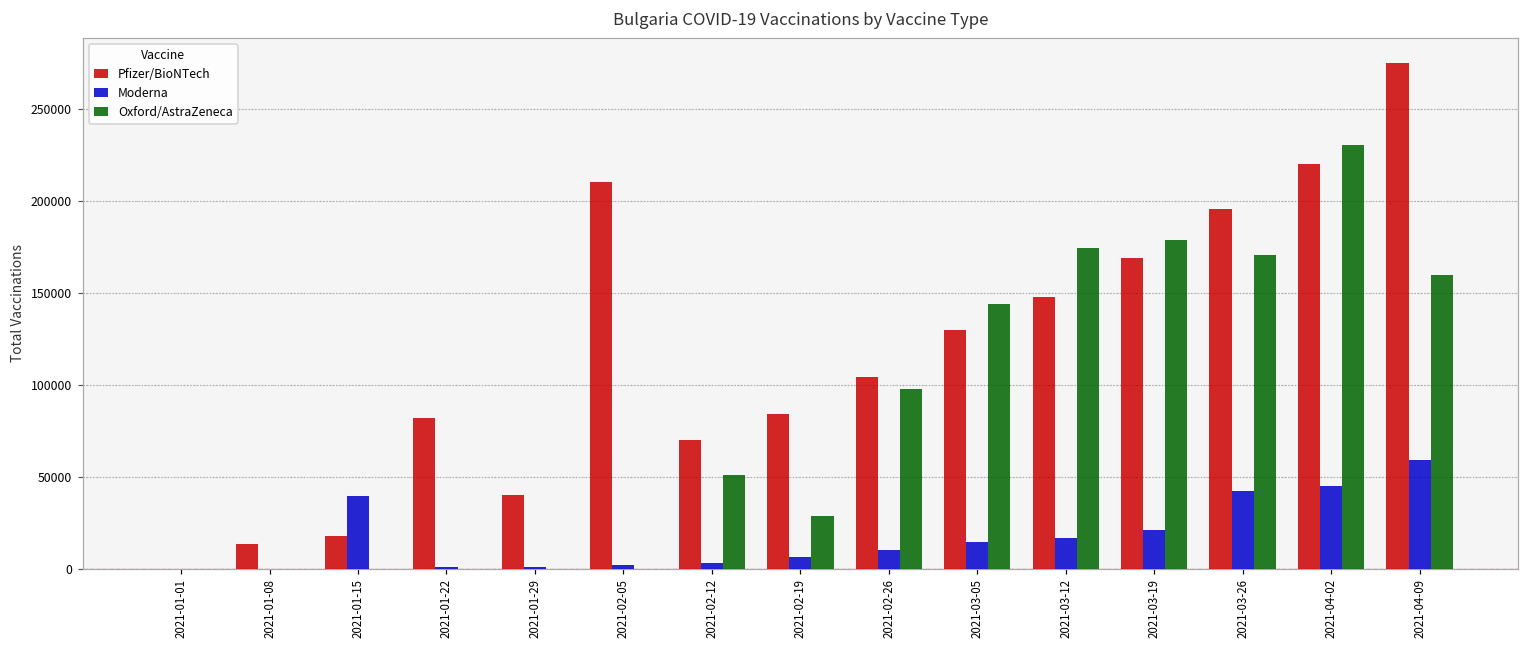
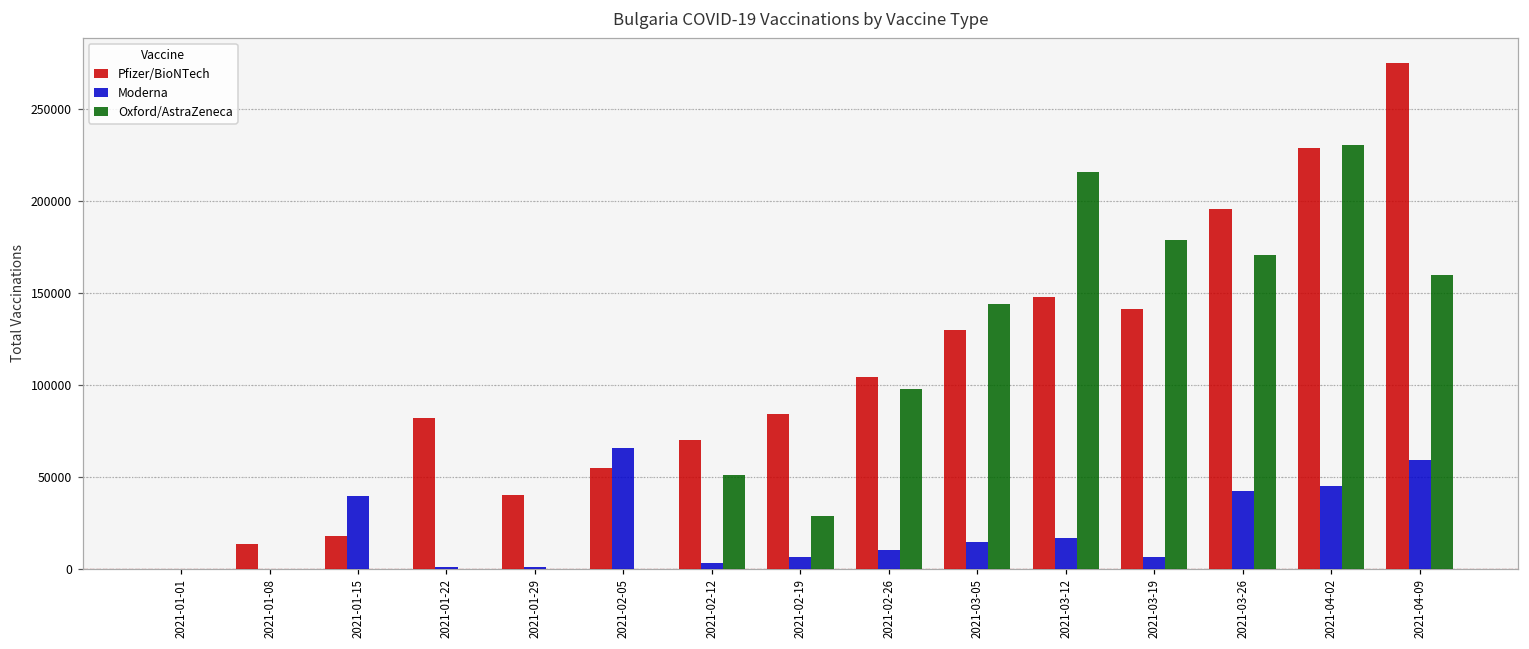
  {
    "Pfizer/BioNTech": {
      "2021-01-01": 0,
      "2021-01-08": 13000,
      "2021-01-15": 18000,
      "2021-01-22": 82000,
      "2021-01-29": 40000,
-     "2021-02-05": 210000,
+     "2021-02-05": 55000,
      "2021-02-12": 70000,
      "2021-02-19": 84000,
      "2021-02-26": 104000,
      "2021-03-05": 130000,
      "2021-03-12": 148000,
-     "2021-03-19": 169000,
+     "2021-03-19": 141000,
      "2021-03-26": 196000,
-     "2021-04-02": 220000,
+     "2021-04-02": 229000,
      "2021-04-09": 275000
    },
    "Moderna": {
      "2021-01-01": 0,
      "2021-01-08": 0,
      "2021-01-15": 40000,
-     "2021-02-05": 2000,
+     "2021-02-05": 65000,
      "2021-02-12": 3000,
      "2021-02-19": 6000,
      "2021-02-26": 10000,
      "2021-03-05": 15000,
      "2021-03-12": 17000,
-     "2021-03-19": 21000,
+     "2021-03-19": 6000,
      "2021-03-26": 42000,
      "2021-04-02": 45000,
      "2021-04-09": 59000
    },
    "Oxford/AstraZeneca": {
      "2021-01-01": 0,
      "2021-01-08": 0,
      "2021-01-15": 0,
      "2021-01-22": 0,
      "2021-01-29": 0,
      "2021-02-12": 51000,
      "2021-02-19": 29000,
      "2021-02-26": 98000,
      "2021-03-05": 144000,
-     "2021-03-12": 174000,
+     "2021-03-12": 216000,
      "2021-03-19": 179000,
      "2021-03-26": 171000,
      "2021-04-02": 230000,
      "2021-04-09": 160000
    }
  }
